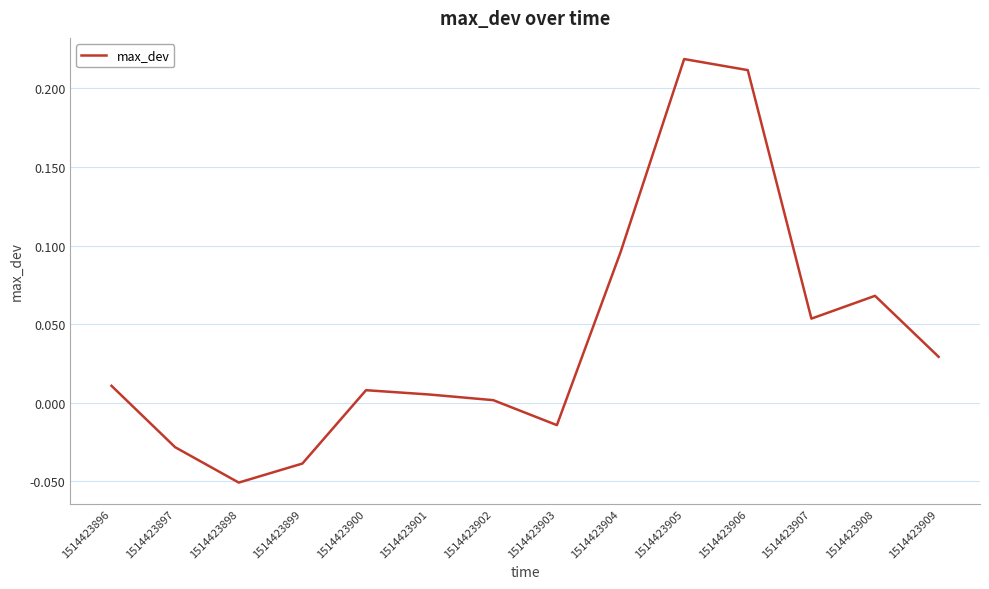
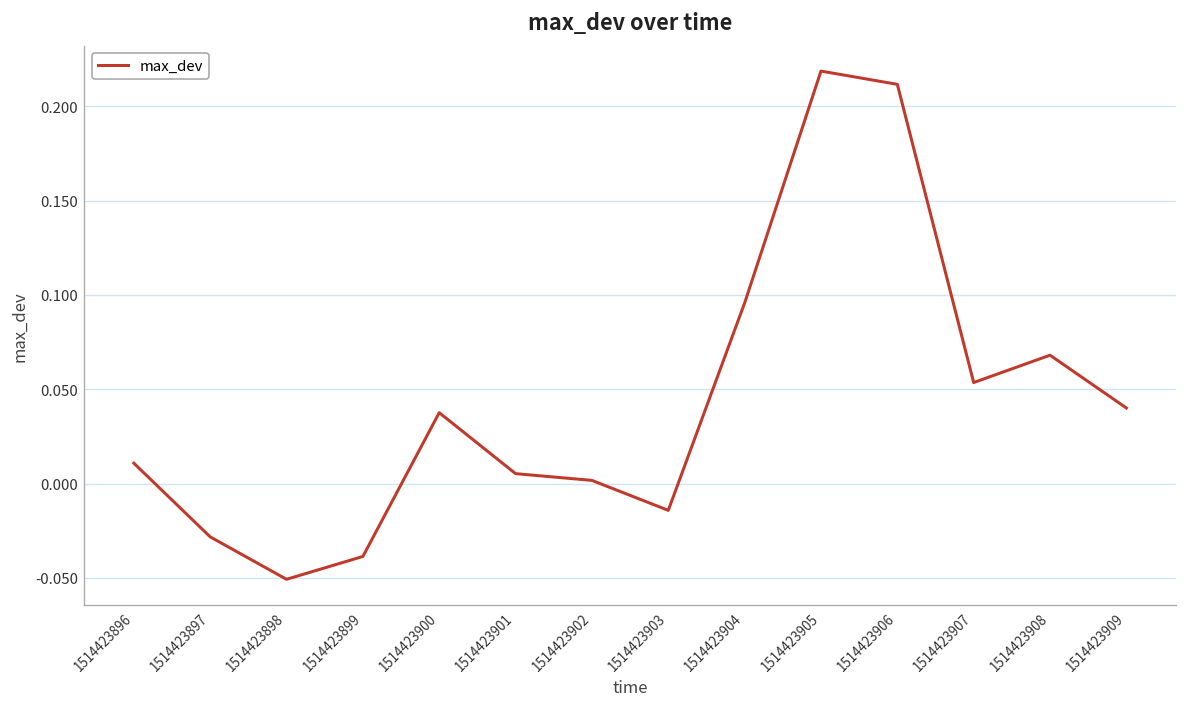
  {
    "1514423896": 0.011,
    "1514423897": -0.028,
    "1514423898": -0.051,
    "1514423899": -0.039,
-   "1514423900": 0.008,
+   "1514423900": 0.038,
    "1514423901": 0.005,
    "1514423902": 0.002,
    "1514423903": -0.014,
    "1514423904": 0.096,
    "1514423905": 0.219,
    "1514423906": 0.212,
    "1514423907": 0.054,
    "1514423908": 0.068,
-   "1514423909": 0.029
+   "1514423909": 0.040
  }
